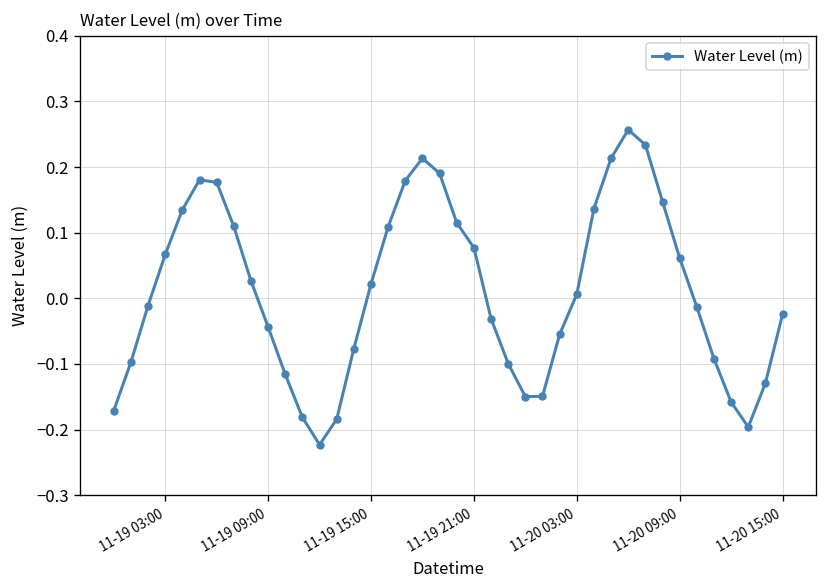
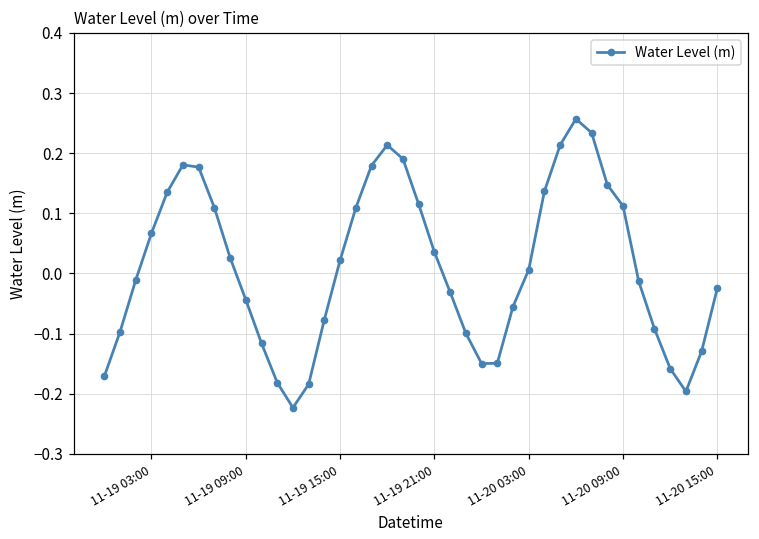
  {
    "11-19 03:00": 0.07,
    "11-19 09:00": -0.04,
    "11-19 15:00": 0.02,
-   "11-19 21:00": 0.08,
+   "11-19 21:00": 0.04,
    "11-20 03:00": 0.01,
-   "11-20 09:00": 0.06,
+   "11-20 09:00": 0.11,
    "11-20 15:00": -0.02
  }
